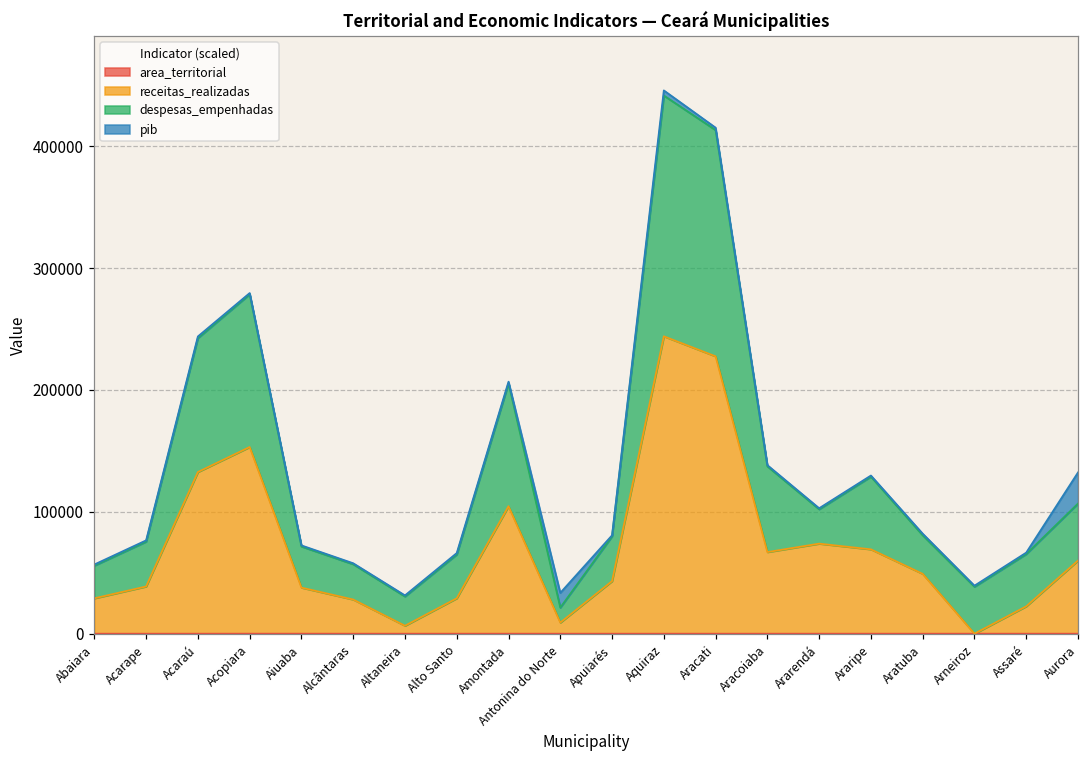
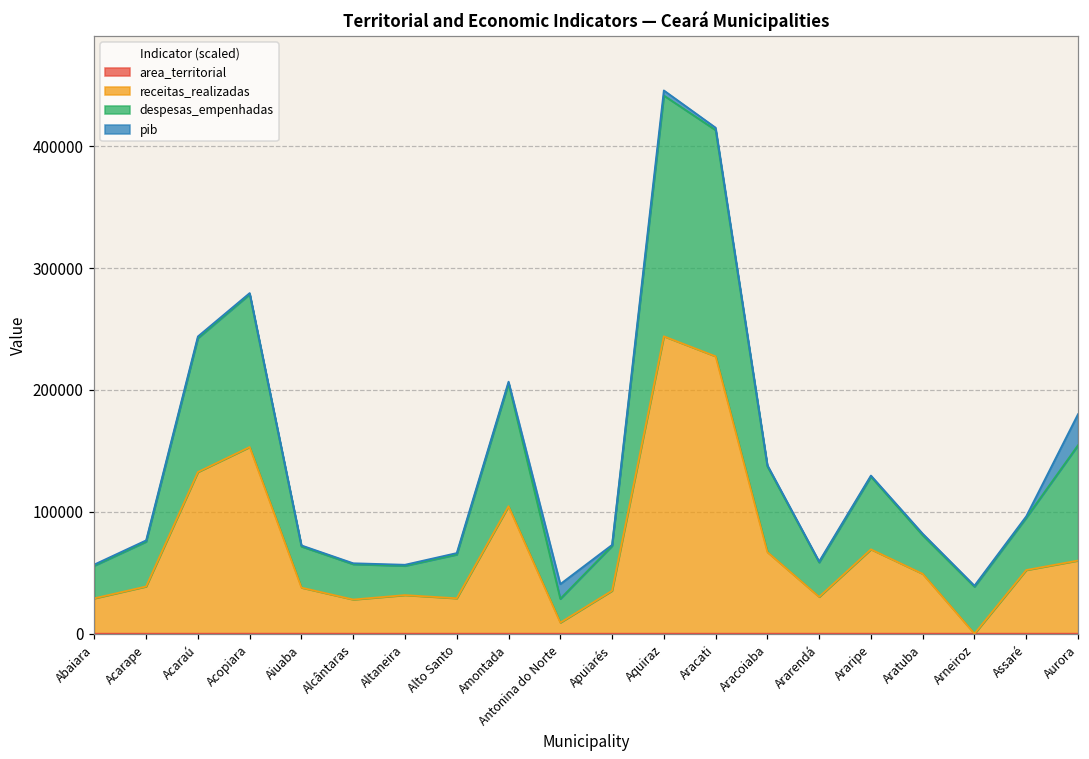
  {
    "area_territorial": {
      "Abaiara": 0,
      "Acarape": 0,
      "Acaraú": 0,
      "Acopiara": 0,
      "Aiuaba": 0,
      "Alcântaras": 0,
      "Altaneira": 0,
      "Alto Santo": 0,
      "Amontada": 0,
      "Antonina do Norte": 0,
      "Apuiarés": 0,
      "Aquiraz": 0,
      "Aracati": 0,
      "Aracoiaba": 0,
      "Ararendá": 0,
      "Araripe": 0,
      "Aratuba": 0,
      "Assaré": 0,
      "Aurora": 0
    },
    "receitas_realizadas": {
      "Abaiara": 29000,
      "Acarape": 39000,
      "Acaraú": 133000,
      "Acopiara": 153000,
      "Aiuaba": 38000,
      "Alcântaras": 28000,
-     "Altaneira": 7000,
+     "Altaneira": 32000,
      "Alto Santo": 29000,
      "Amontada": 105000,
      "Antonina do Norte": 9000,
-     "Apuiarés": 43000,
+     "Apuiarés": 35000,
      "Aquiraz": 244000,
      "Aracati": 228000,
      "Aracoiaba": 67000,
-     "Ararendá": 74000,
+     "Ararendá": 30000,
      "Araripe": 69000,
      "Aratuba": 49000,
-     "Assaré": 22000,
+     "Assaré": 52000,
      "Aurora": 60000
    },
    "despesas_empenhadas": {
-     "Antonina do Norte": 12000,
+     "Antonina do Norte": 20000,
      "Aquiraz": 198000,
-     "Aurora": 47000
+     "Aurora": 95000
    },
    "pib": {
      "Antonina do Norte": 12000,
      "Aquiraz": 4000,
      "Aurora": 26000
    }
  }
